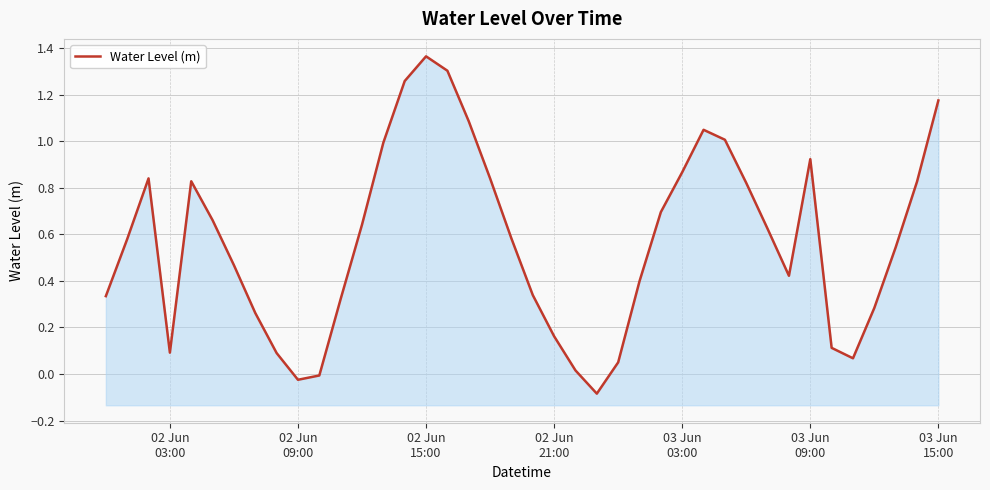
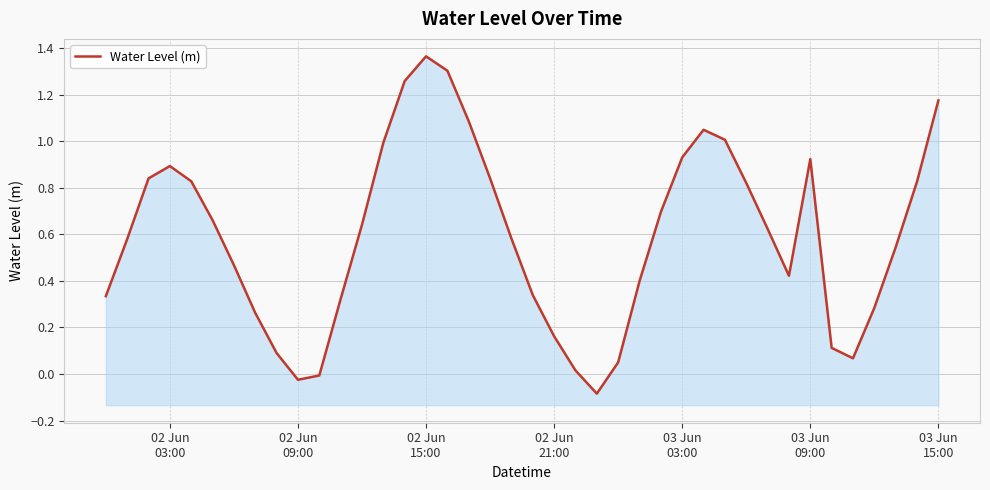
  {
-   "02 Jun 03:00": 0.09,
+   "02 Jun 03:00": 0.89,
    "02 Jun 09:00": -0.02,
    "02 Jun 15:00": 1.36,
    "02 Jun 21:00": 0.16,
-   "03 Jun 03:00": 0.87,
+   "03 Jun 03:00": 0.93,
    "03 Jun 09:00": 0.92,
    "03 Jun 15:00": 1.18
  }
